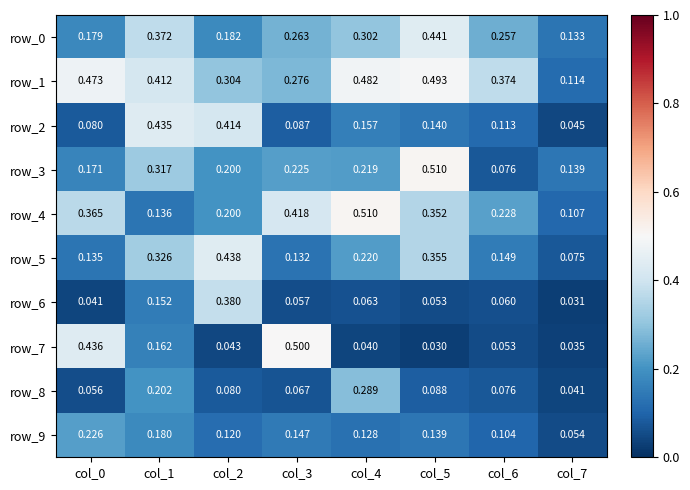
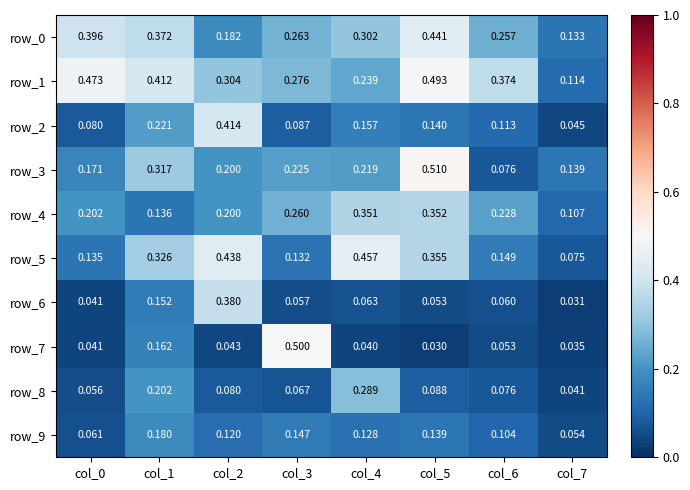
  {
    "row_0": {
-     "col_0": 0.179,
+     "col_0": 0.396,
      "col_1": 0.372,
      "col_2": 0.182,
      "col_3": 0.263,
      "col_4": 0.302,
      "col_5": 0.441,
      "col_6": 0.257,
      "col_7": 0.133
    },
    "row_1": {
      "col_0": 0.473,
      "col_1": 0.412,
      "col_2": 0.304,
      "col_3": 0.276,
-     "col_4": 0.482,
+     "col_4": 0.239,
      "col_5": 0.493,
      "col_6": 0.374,
      "col_7": 0.114
    },
    "row_2": {
      "col_0": 0.080,
-     "col_1": 0.435,
+     "col_1": 0.221,
      "col_2": 0.414,
      "col_3": 0.087,
      "col_4": 0.157,
      "col_5": 0.140,
      "col_6": 0.113,
      "col_7": 0.045
    },
    "row_3": {
      "col_0": 0.171,
      "col_1": 0.317,
      "col_2": 0.200,
      "col_3": 0.225,
      "col_4": 0.219,
      "col_5": 0.510,
      "col_6": 0.076,
      "col_7": 0.139
    },
    "row_4": {
-     "col_0": 0.365,
+     "col_0": 0.202,
      "col_1": 0.136,
      "col_2": 0.200,
-     "col_3": 0.418,
-     "col_4": 0.510,
+     "col_3": 0.260,
+     "col_4": 0.351,
      "col_5": 0.352,
      "col_6": 0.228,
      "col_7": 0.107
    },
    "row_5": {
      "col_0": 0.135,
      "col_1": 0.326,
      "col_2": 0.438,
      "col_3": 0.132,
-     "col_4": 0.220,
+     "col_4": 0.457,
      "col_5": 0.355,
      "col_6": 0.149,
      "col_7": 0.075
    },
    "row_6": {
      "col_0": 0.041,
      "col_1": 0.152,
      "col_2": 0.380,
      "col_3": 0.057,
      "col_4": 0.063,
      "col_5": 0.053,
      "col_6": 0.060,
      "col_7": 0.031
    },
    "row_7": {
-     "col_0": 0.436,
+     "col_0": 0.041,
      "col_1": 0.162,
      "col_2": 0.043,
      "col_3": 0.500,
      "col_4": 0.040,
      "col_5": 0.030,
      "col_6": 0.053,
      "col_7": 0.035
    },
    "row_8": {
      "col_0": 0.056,
      "col_1": 0.202,
      "col_2": 0.080,
      "col_3": 0.067,
      "col_4": 0.289,
      "col_5": 0.088,
      "col_6": 0.076,
      "col_7": 0.041
    },
    "row_9": {
-     "col_0": 0.226,
+     "col_0": 0.061,
      "col_1": 0.180,
      "col_2": 0.120,
      "col_3": 0.147,
      "col_4": 0.128,
      "col_5": 0.139,
      "col_6": 0.104,
      "col_7": 0.054
    }
  }
